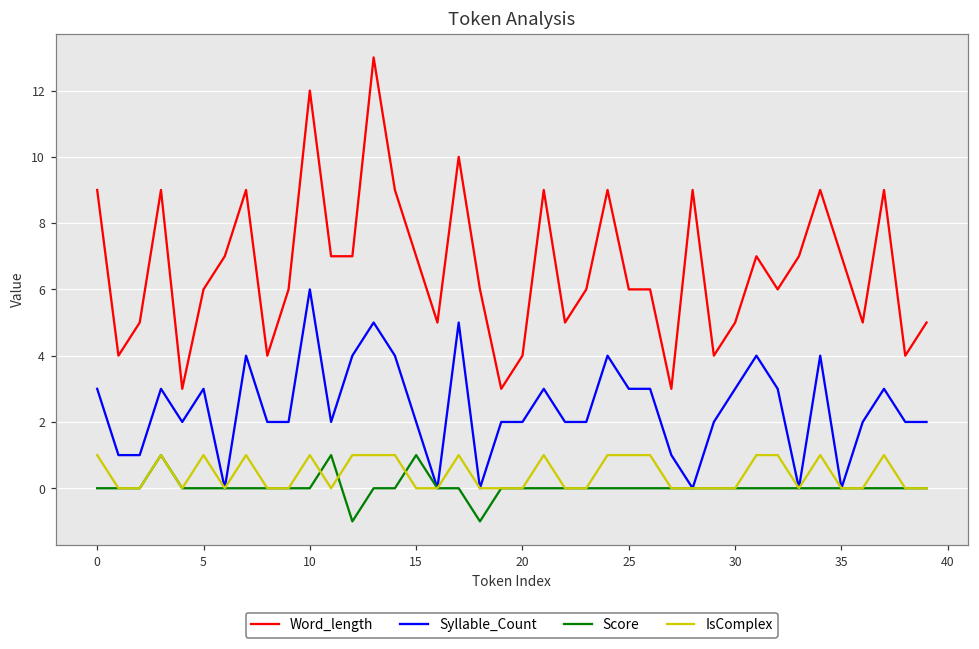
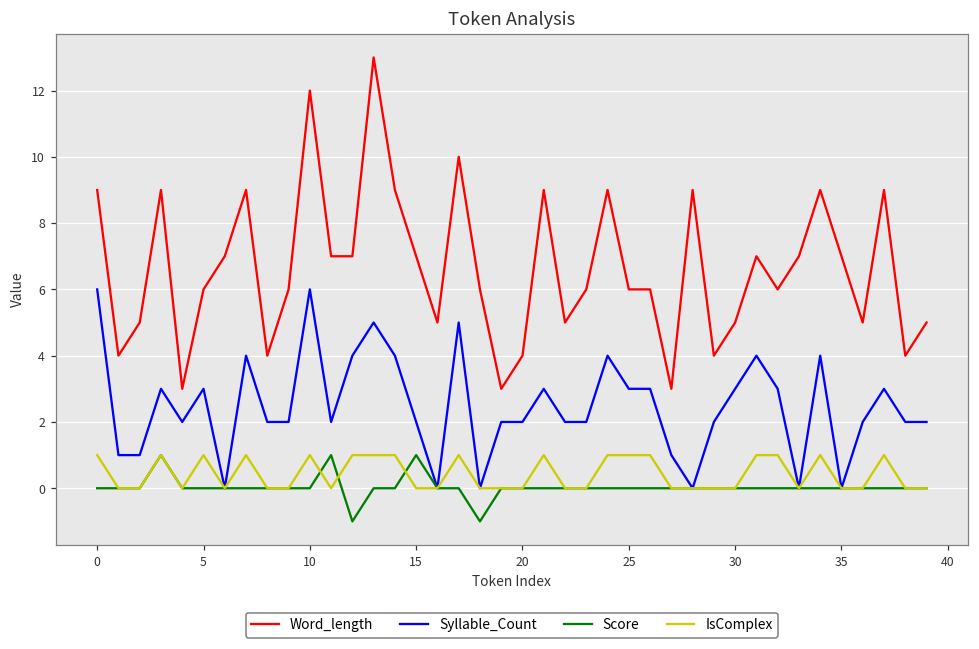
  {
    "Word_length": {
      "0": 9,
      "5": 6,
      "10": 12,
      "15": 7,
      "20": 4,
      "25": 6,
      "30": 5,
      "35": 7
    },
    "Syllable_Count": {
-     "0": 3,
+     "0": 6,
      "5": 3,
      "10": 6,
      "15": 2,
      "20": 2,
      "25": 3,
      "30": 3
    },
    "Score": {
      "0": 0,
      "5": 0,
      "10": 0,
      "15": 1,
      "25": 0
    },
    "IsComplex": {
      "0": 1,
      "5": 1,
      "10": 1,
      "15": 0,
      "25": 1
    }
  }
